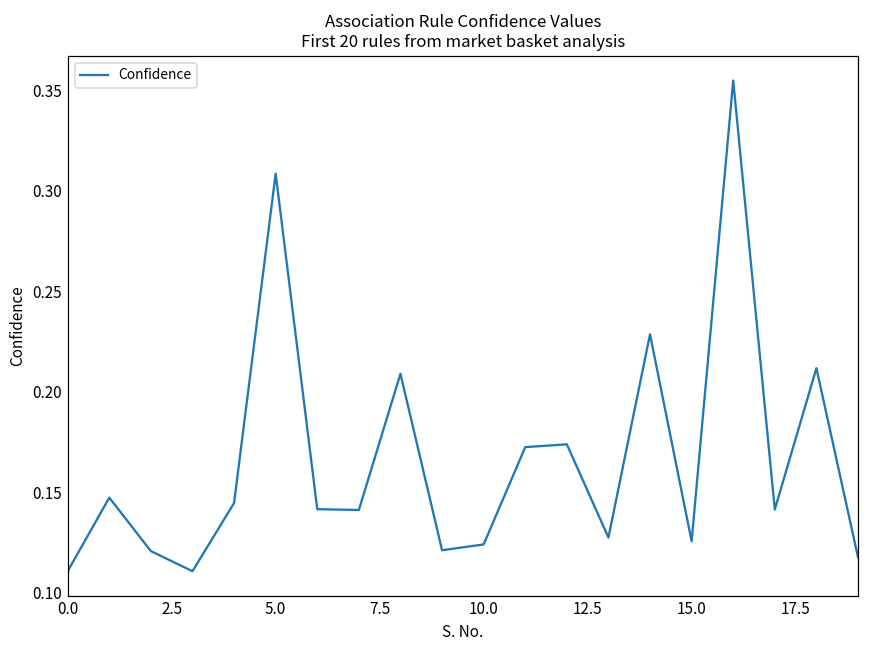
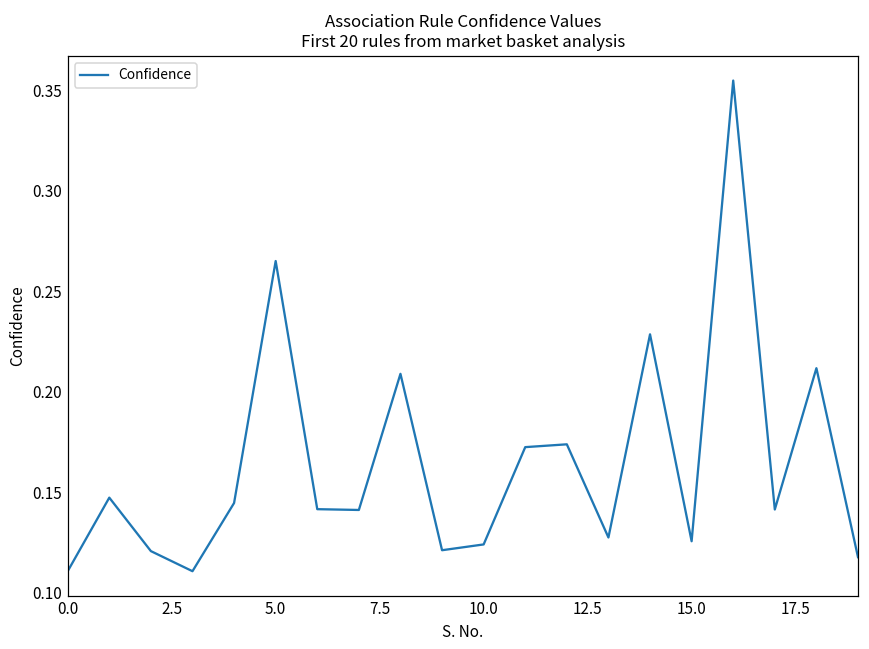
  {
    "0.0": 0.111,
-   "5.0": 0.309,
+   "5.0": 0.265,
    "10.0": 0.124,
    "15.0": 0.126
  }
